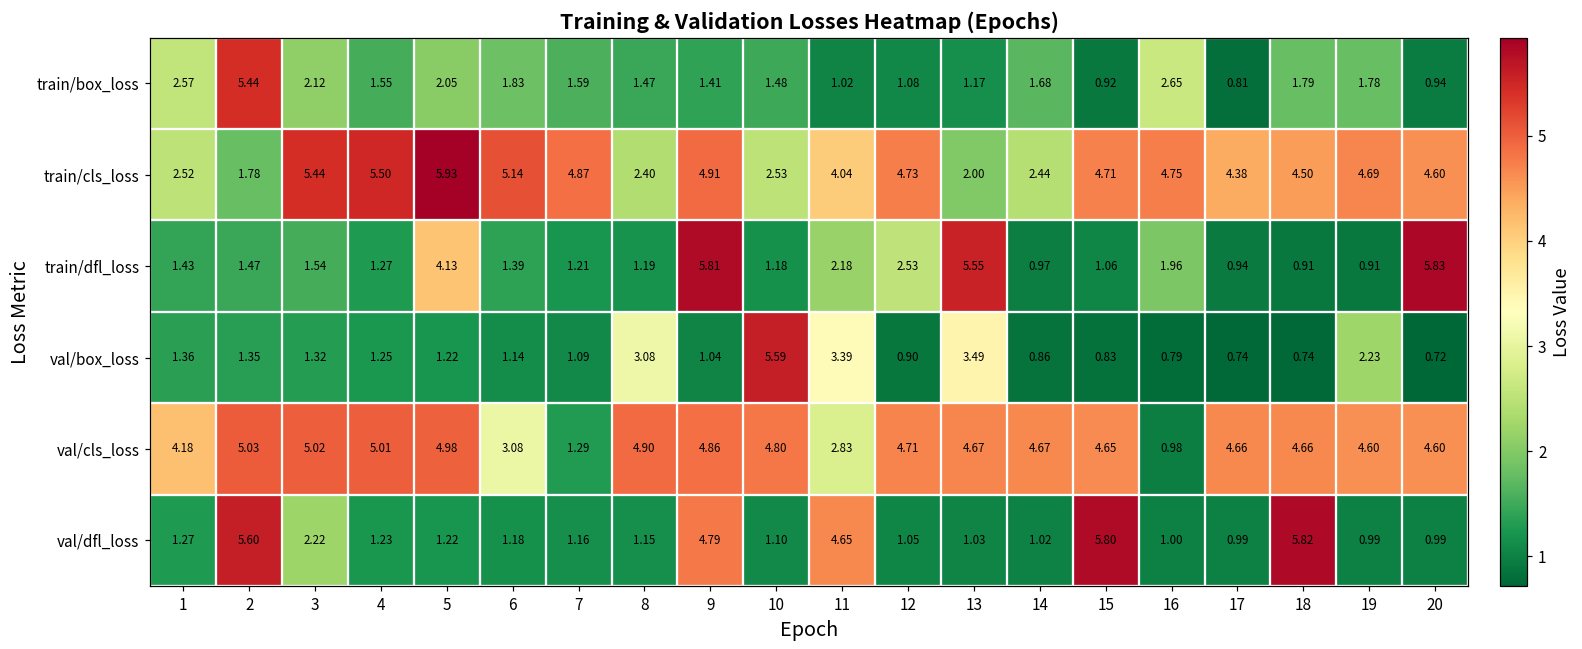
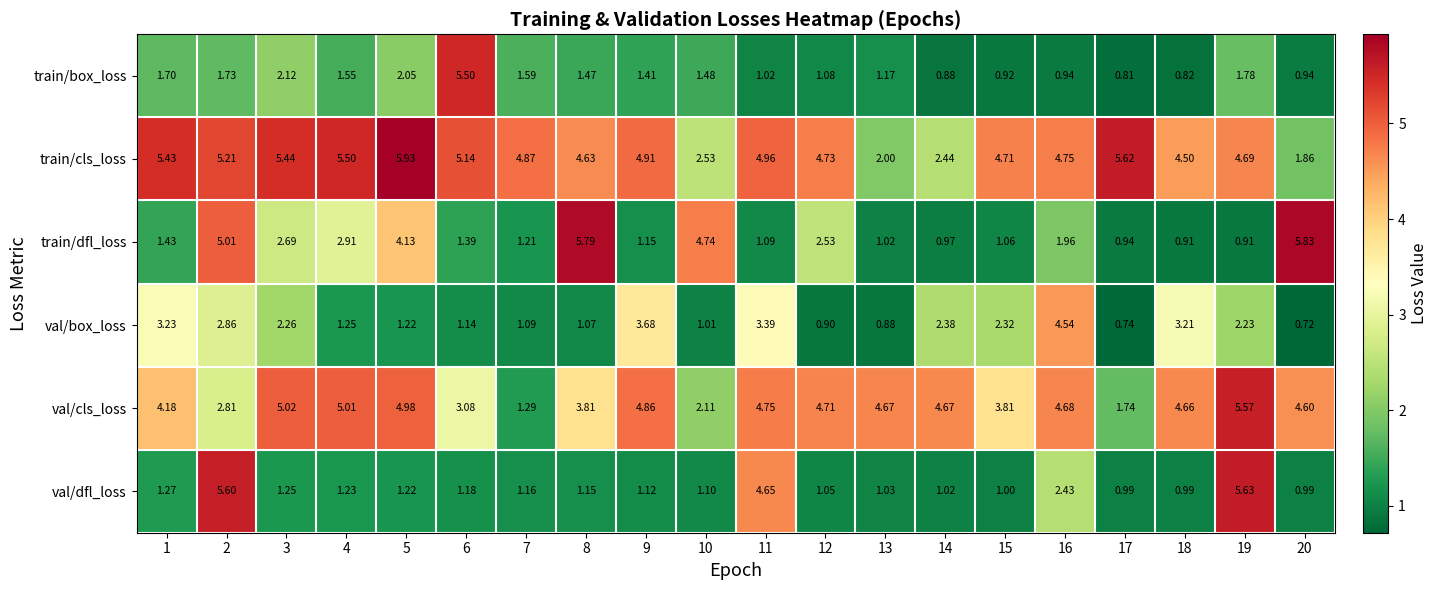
  {
    "train/box_loss": {
-     "1": 2.57,
-     "2": 5.44,
+     "1": 1.70,
+     "2": 1.73,
      "3": 2.12,
      "4": 1.55,
      "5": 2.05,
-     "6": 1.83,
+     "6": 5.50,
      "7": 1.59,
      "8": 1.47,
      "9": 1.41,
      "10": 1.48,
      "11": 1.02,
      "12": 1.08,
      "13": 1.17,
-     "14": 1.68,
+     "14": 0.88,
      "15": 0.92,
-     "16": 2.65,
+     "16": 0.94,
      "17": 0.81,
-     "18": 1.79,
+     "18": 0.82,
      "19": 1.78,
      "20": 0.94
    },
    "train/cls_loss": {
-     "1": 2.52,
-     "2": 1.78,
+     "1": 5.43,
+     "2": 5.21,
      "3": 5.44,
      "4": 5.50,
      "5": 5.93,
      "6": 5.14,
      "7": 4.87,
-     "8": 2.40,
+     "8": 4.63,
      "9": 4.91,
      "10": 2.53,
-     "11": 4.04,
+     "11": 4.96,
      "12": 4.73,
      "13": 2.00,
      "14": 2.44,
      "15": 4.71,
      "16": 4.75,
-     "17": 4.38,
+     "17": 5.62,
      "18": 4.50,
      "19": 4.69,
-     "20": 4.60
+     "20": 1.86
    },
    "train/dfl_loss": {
      "1": 1.43,
-     "2": 1.47,
-     "3": 1.54,
-     "4": 1.27,
+     "2": 5.01,
+     "3": 2.69,
+     "4": 2.91,
      "5": 4.13,
      "6": 1.39,
      "7": 1.21,
-     "8": 1.19,
-     "9": 5.81,
-     "10": 1.18,
-     "11": 2.18,
+     "8": 5.79,
+     "9": 1.15,
+     "10": 4.74,
+     "11": 1.09,
      "12": 2.53,
-     "13": 5.55,
+     "13": 1.02,
      "14": 0.97,
      "15": 1.06,
      "16": 1.96,
      "17": 0.94,
      "18": 0.91,
      "19": 0.91,
      "20": 5.83
    },
    "val/box_loss": {
-     "1": 1.36,
-     "2": 1.35,
-     "3": 1.32,
+     "1": 3.23,
+     "2": 2.86,
+     "3": 2.26,
      "4": 1.25,
      "5": 1.22,
      "6": 1.14,
      "7": 1.09,
-     "8": 3.08,
-     "9": 1.04,
-     "10": 5.59,
+     "8": 1.07,
+     "9": 3.68,
+     "10": 1.01,
      "11": 3.39,
      "12": 0.90,
-     "13": 3.49,
-     "14": 0.86,
-     "15": 0.83,
-     "16": 0.79,
+     "13": 0.88,
+     "14": 2.38,
+     "15": 2.32,
+     "16": 4.54,
      "17": 0.74,
-     "18": 0.74,
+     "18": 3.21,
      "19": 2.23,
      "20": 0.72
    },
    "val/cls_loss": {
      "1": 4.18,
-     "2": 5.03,
+     "2": 2.81,
      "3": 5.02,
      "4": 5.01,
      "5": 4.98,
      "6": 3.08,
      "7": 1.29,
-     "8": 4.90,
+     "8": 3.81,
      "9": 4.86,
-     "10": 4.80,
-     "11": 2.83,
+     "10": 2.11,
+     "11": 4.75,
      "12": 4.71,
      "13": 4.67,
      "14": 4.67,
-     "15": 4.65,
-     "16": 0.98,
-     "17": 4.66,
+     "15": 3.81,
+     "16": 4.68,
+     "17": 1.74,
      "18": 4.66,
-     "19": 4.60,
+     "19": 5.57,
      "20": 4.60
    },
    "val/dfl_loss": {
      "1": 1.27,
      "2": 5.60,
-     "3": 2.22,
+     "3": 1.25,
      "4": 1.23,
      "5": 1.22,
      "6": 1.18,
      "7": 1.16,
      "8": 1.15,
-     "9": 4.79,
+     "9": 1.12,
      "10": 1.10,
      "11": 4.65,
      "12": 1.05,
      "13": 1.03,
      "14": 1.02,
-     "15": 5.80,
-     "16": 1.00,
+     "15": 1.00,
+     "16": 2.43,
      "17": 0.99,
-     "18": 5.82,
-     "19": 0.99,
+     "18": 0.99,
+     "19": 5.63,
      "20": 0.99
    }
  }
